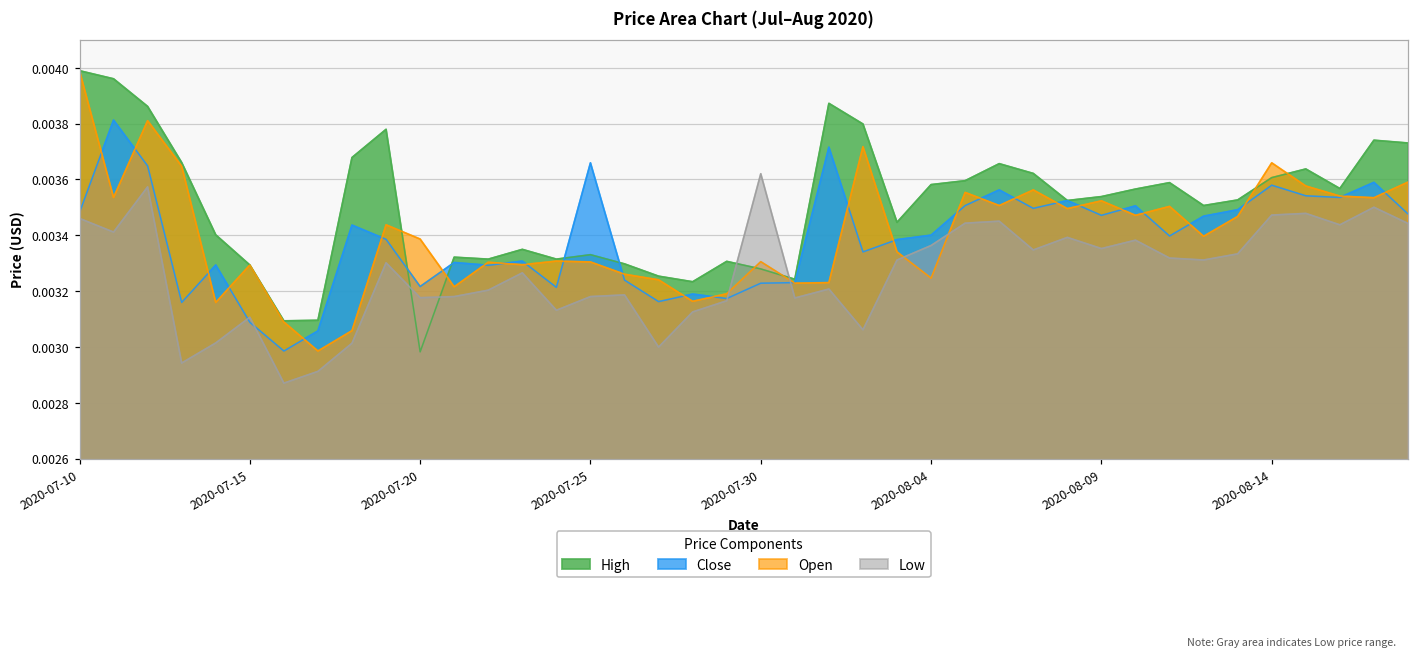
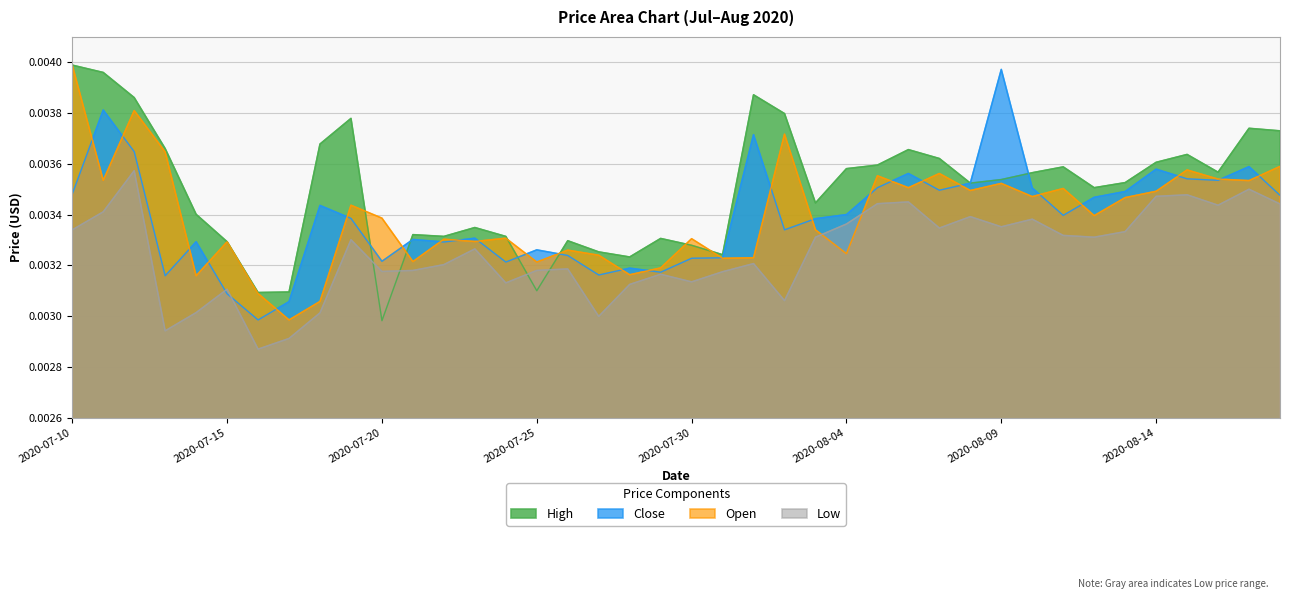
  {
    "High": {
      "2020-07-20": 0.00298,
-     "2020-07-25": 0.00333,
+     "2020-07-25": 0.00310,
      "2020-07-30": 0.00328,
      "2020-08-04": 0.00358,
      "2020-08-09": 0.00354,
      "2020-08-14": 0.00361
    },
    "Close": {
      "2020-07-10": 0.00348,
      "2020-07-15": 0.00309,
      "2020-07-20": 0.00322,
-     "2020-07-25": 0.00366,
+     "2020-07-25": 0.00326,
      "2020-07-30": 0.00323,
      "2020-08-04": 0.00340,
-     "2020-08-09": 0.00347,
+     "2020-08-09": 0.00397,
      "2020-08-14": 0.00358
    },
    "Open": {
      "2020-07-20": 0.00339,
-     "2020-07-25": 0.00330,
+     "2020-07-25": 0.00321,
      "2020-07-30": 0.00331,
      "2020-08-04": 0.00325,
      "2020-08-09": 0.00352,
-     "2020-08-14": 0.00366
+     "2020-08-14": 0.00349
    },
    "Low": {
-     "2020-07-10": 0.00346,
+     "2020-07-10": 0.00334,
      "2020-07-15": 0.00311,
      "2020-07-20": 0.00318,
      "2020-07-25": 0.00318,
-     "2020-07-30": 0.00362,
+     "2020-07-30": 0.00314,
      "2020-08-04": 0.00336,
      "2020-08-09": 0.00335,
      "2020-08-14": 0.00347
    }
  }
